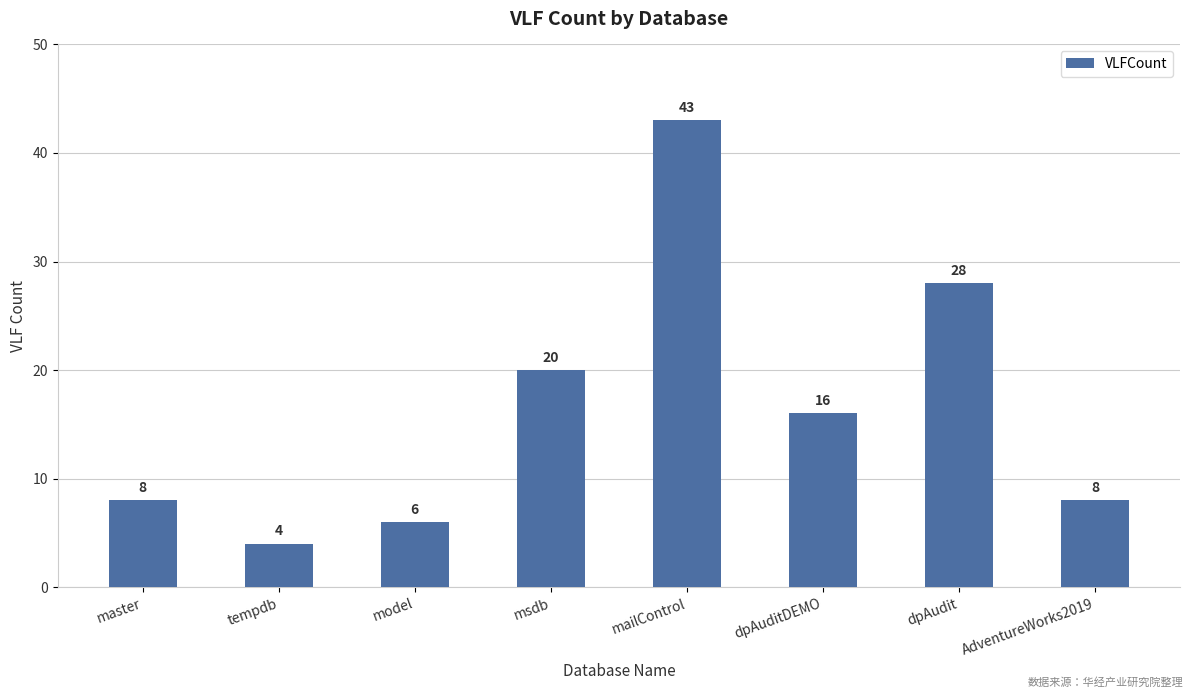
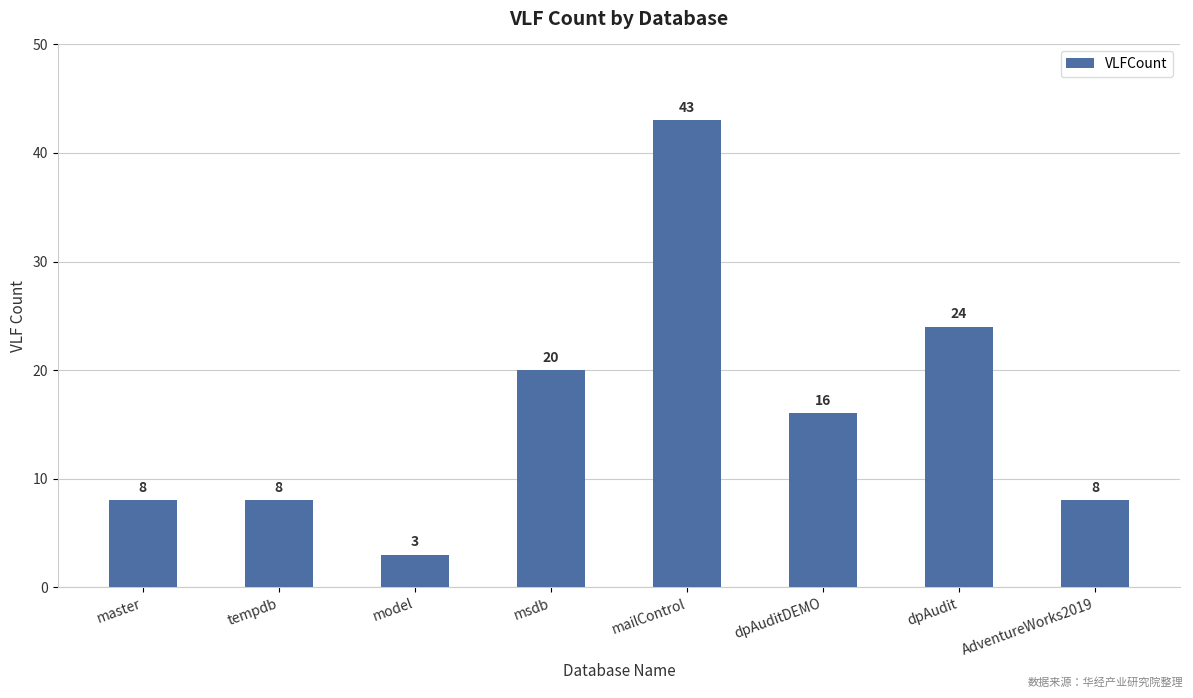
  {
    "master": 8,
-   "tempdb": 4,
-   "model": 6,
+   "tempdb": 8,
+   "model": 3,
    "msdb": 20,
    "mailControl": 43,
    "dpAuditDEMO": 16,
-   "dpAudit": 28,
+   "dpAudit": 24,
    "AdventureWorks2019": 8
  }
